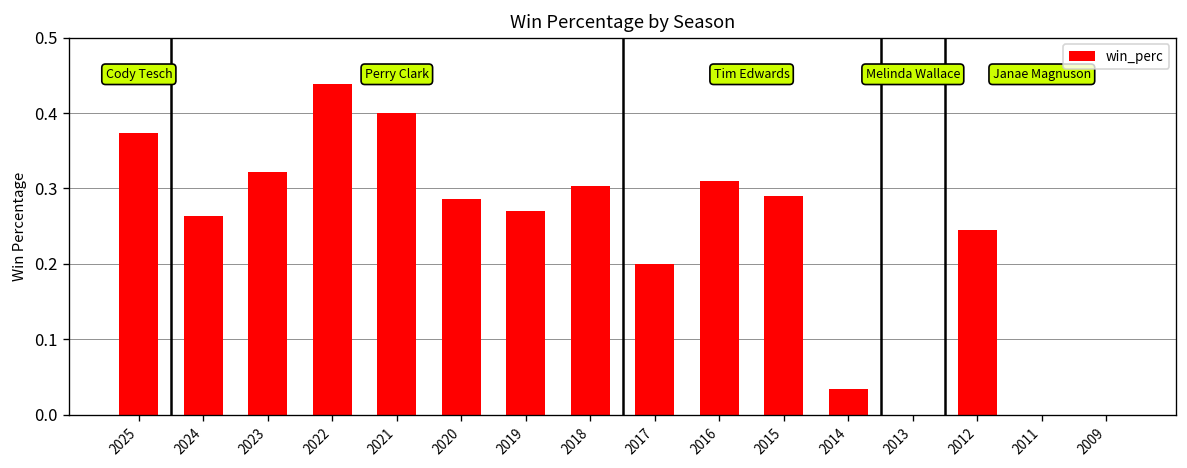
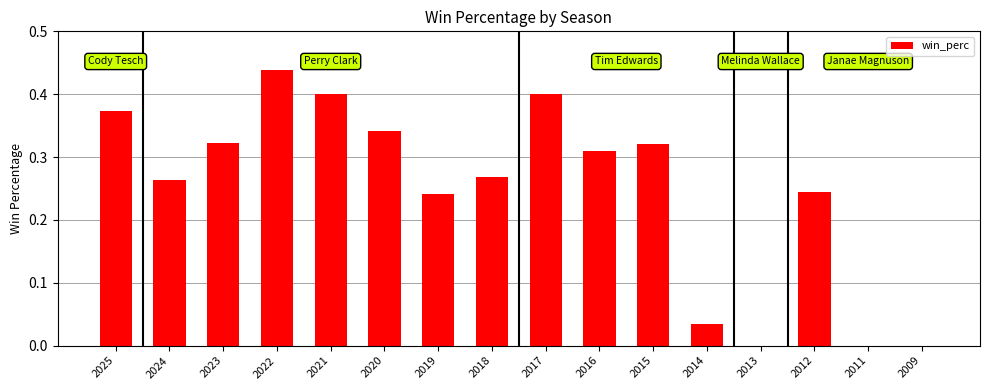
  {
    "2025": 0.37,
    "2024": 0.26,
    "2023": 0.32,
    "2022": 0.44,
    "2021": 0.40,
-   "2020": 0.29,
-   "2019": 0.27,
-   "2018": 0.30,
-   "2017": 0.2,
+   "2020": 0.34,
+   "2019": 0.24,
+   "2018": 0.27,
+   "2017": 0.4,
    "2016": 0.31,
-   "2015": 0.29,
+   "2015": 0.32,
    "2014": 0.03,
    "2013": 0.00,
    "2012": 0.25,
    "2011": 0.00,
    "2009": 0.00
  }
